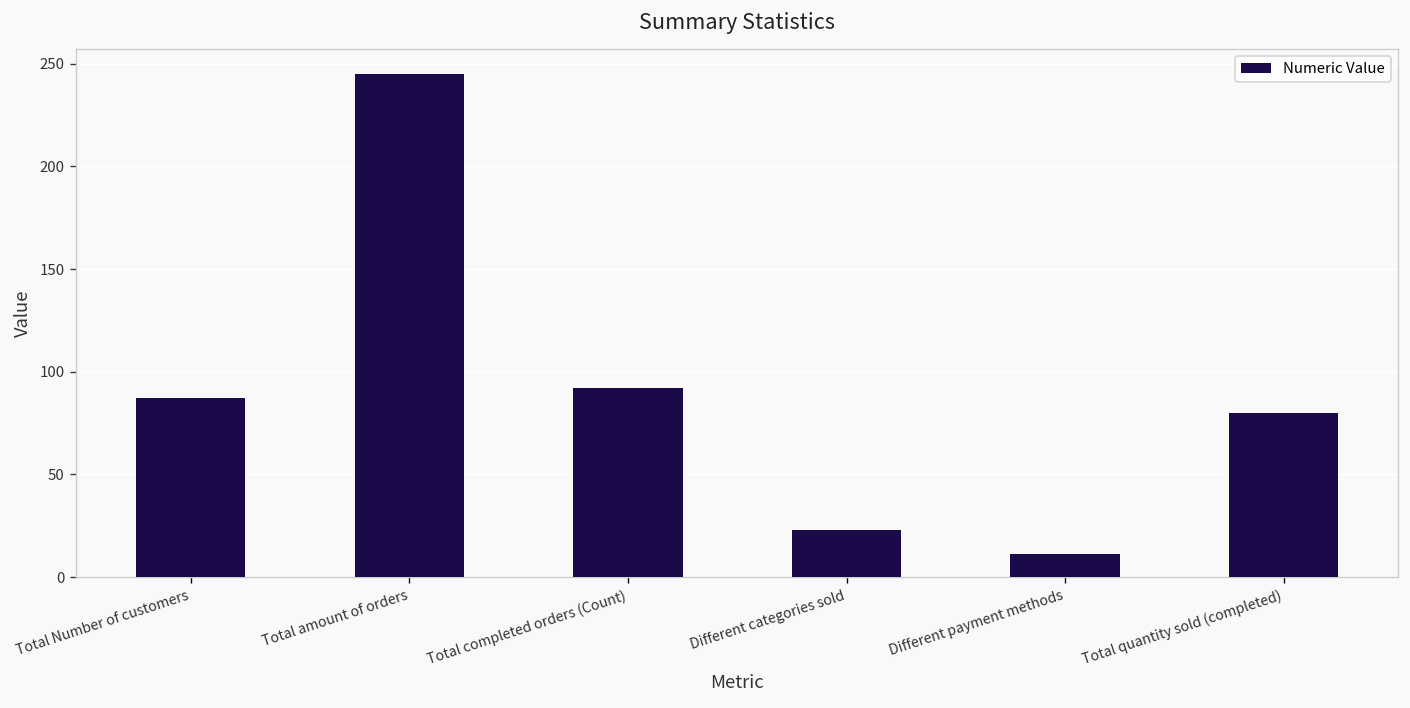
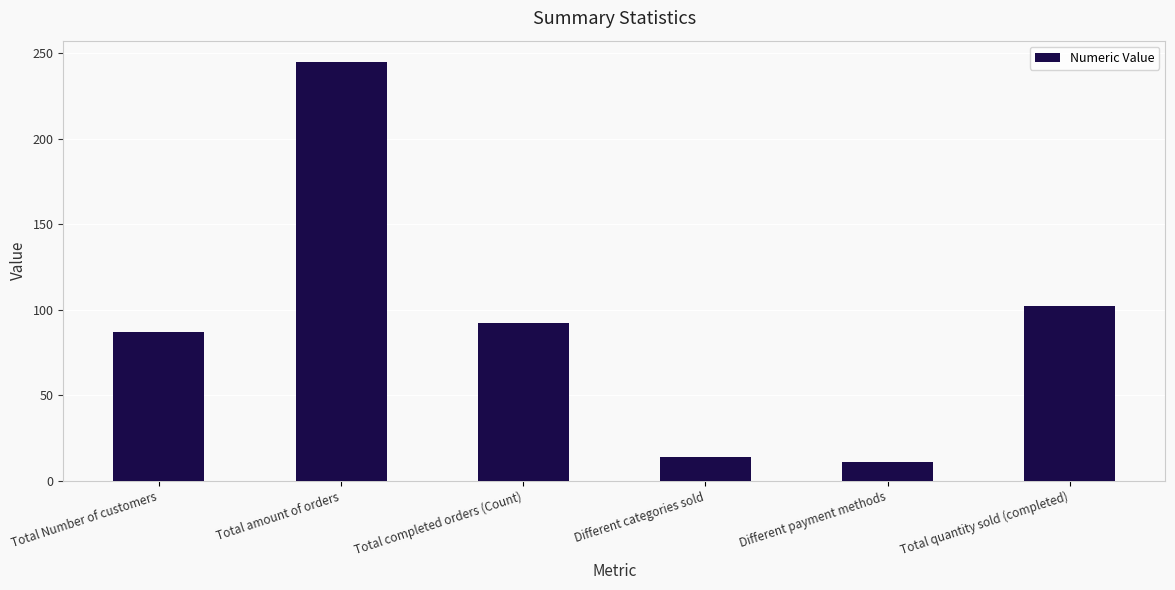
  {
    "Total Number of customers": 87,
    "Total amount of orders": 245,
    "Total completed orders (Count)": 92,
-   "Different categories sold": 23,
+   "Different categories sold": 14,
    "Different payment methods": 11,
-   "Total quantity sold (completed)": 80
+   "Total quantity sold (completed)": 102
  }
